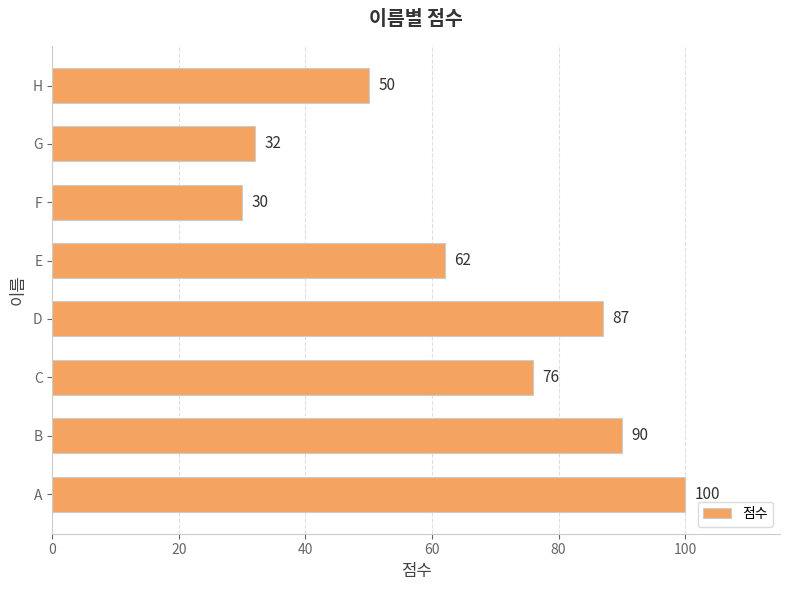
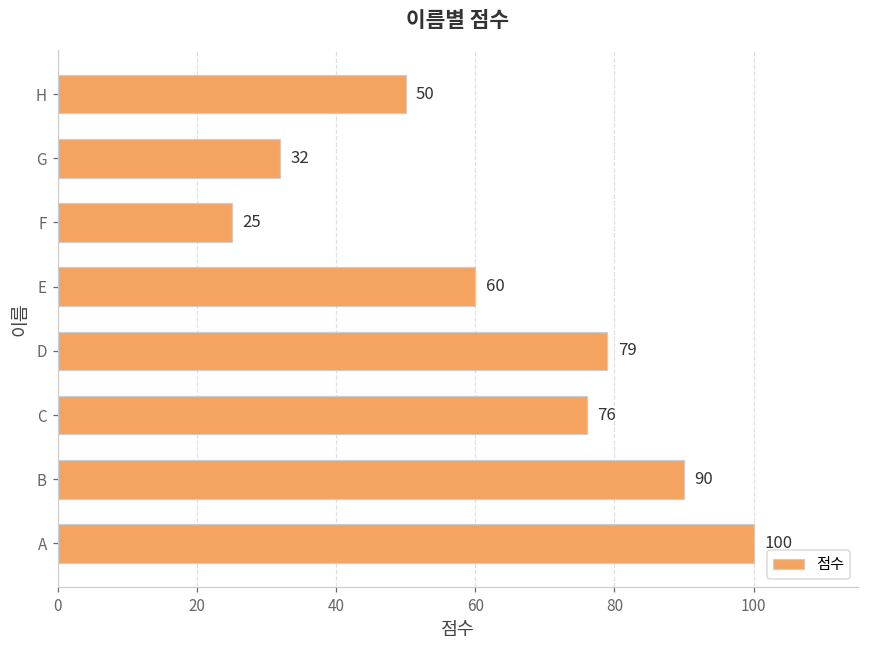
  {
    "H": 50,
    "G": 32,
-   "F": 30,
-   "E": 62,
-   "D": 87,
+   "F": 25,
+   "E": 60,
+   "D": 79,
    "C": 76,
    "B": 90
  }
